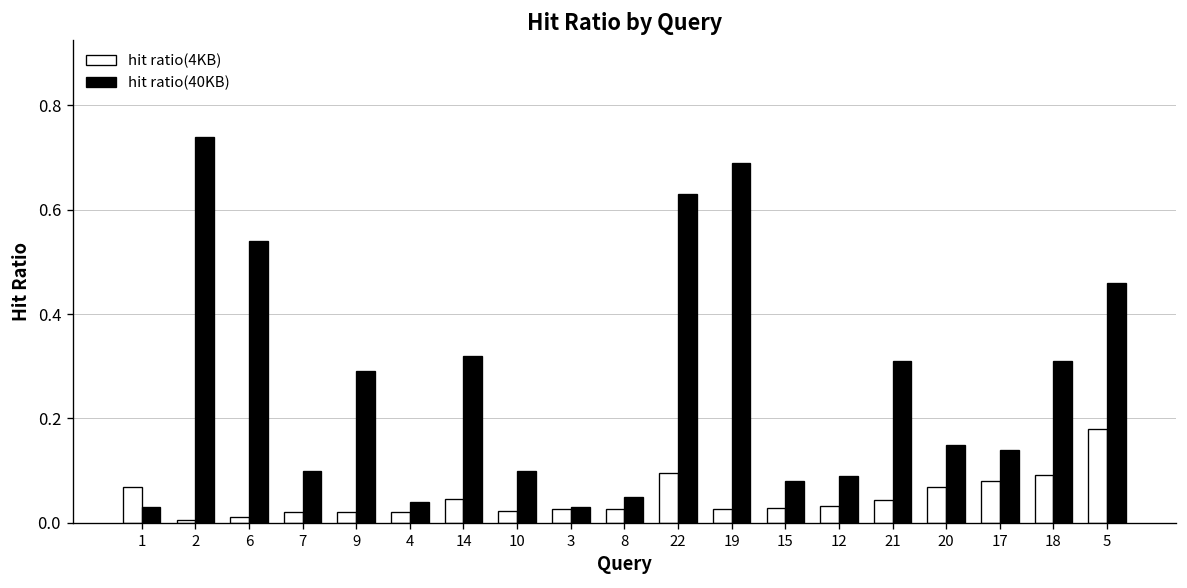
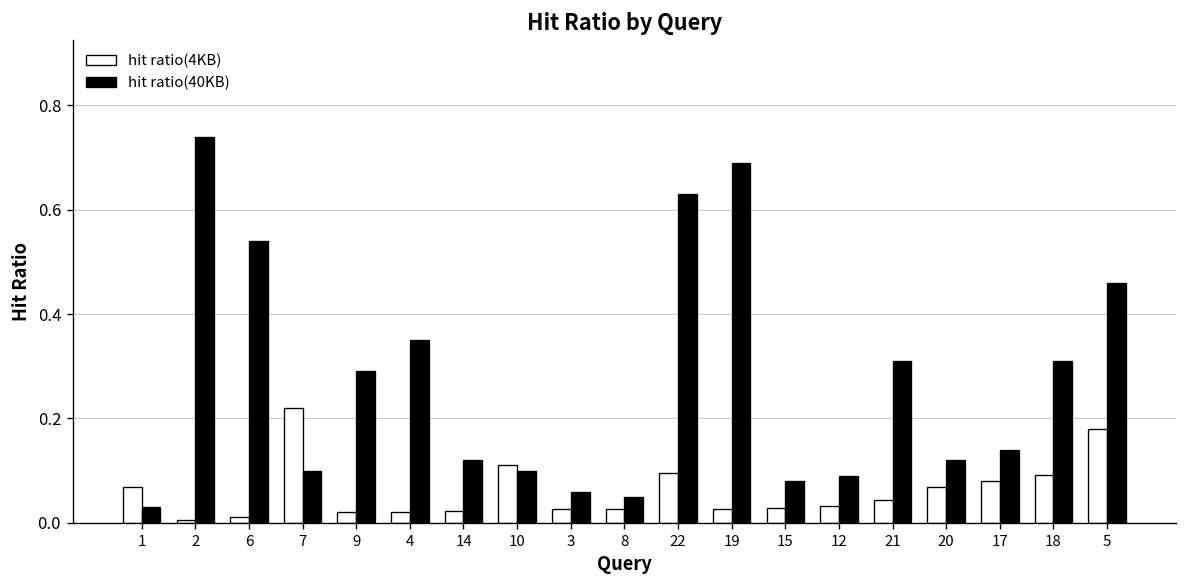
  {
    "hit ratio(4KB)": {
      "1": 0.07,
      "6": 0.01,
-     "7": 0.02,
+     "7": 0.22,
      "9": 0.02,
      "4": 0.02,
-     "14": 0.05,
-     "10": 0.02,
+     "14": 0.02,
+     "10": 0.11,
      "3": 0.03,
      "8": 0.03,
      "22": 0.10,
      "19": 0.03,
      "15": 0.03,
      "12": 0.03,
      "21": 0.04,
      "20": 0.07,
      "17": 0.08,
      "18": 0.09,
      "5": 0.18
    },
    "hit ratio(40KB)": {
      "1": 0.03,
      "2": 0.74,
      "6": 0.54,
      "7": 0.10,
      "9": 0.29,
-     "4": 0.04,
-     "14": 0.32,
+     "4": 0.35,
+     "14": 0.12,
      "10": 0.10,
-     "3": 0.03,
+     "3": 0.06,
      "8": 0.05,
      "22": 0.63,
      "19": 0.69,
      "15": 0.08,
      "12": 0.09,
      "21": 0.31,
-     "20": 0.15,
+     "20": 0.12,
      "17": 0.14,
      "18": 0.31,
      "5": 0.46
    }
  }
